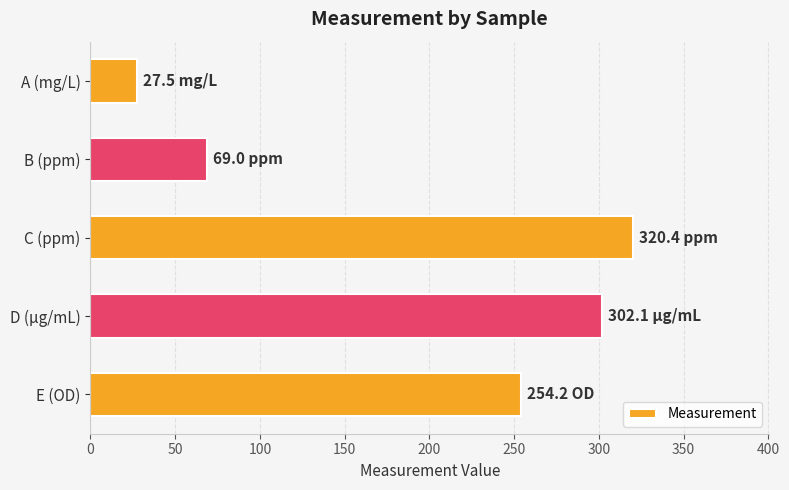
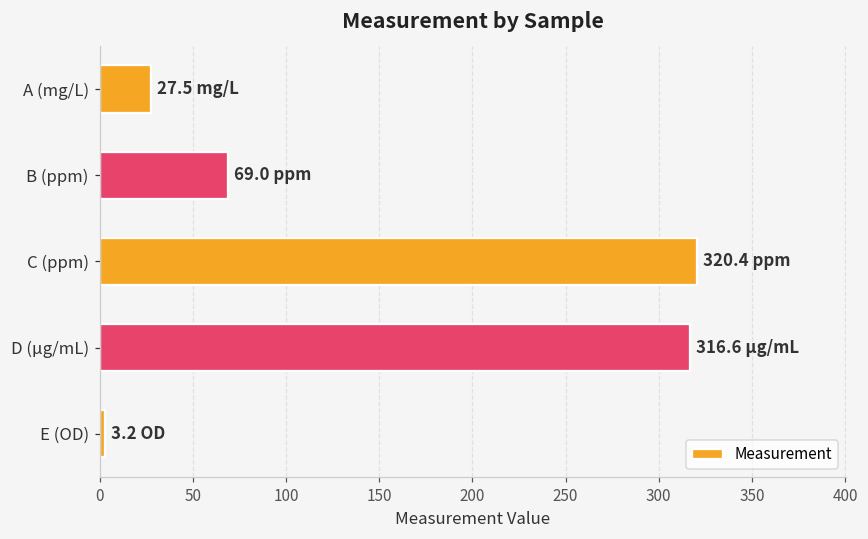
  {
    "A (mg/L)": 27.5,
    "B (ppm)": 69.0,
    "C (ppm)": 320.4,
-   "D (µg/mL)": 302.1,
-   "E (OD)": 254.2
+   "D (µg/mL)": 316.6,
+   "E (OD)": 3.2
  }
